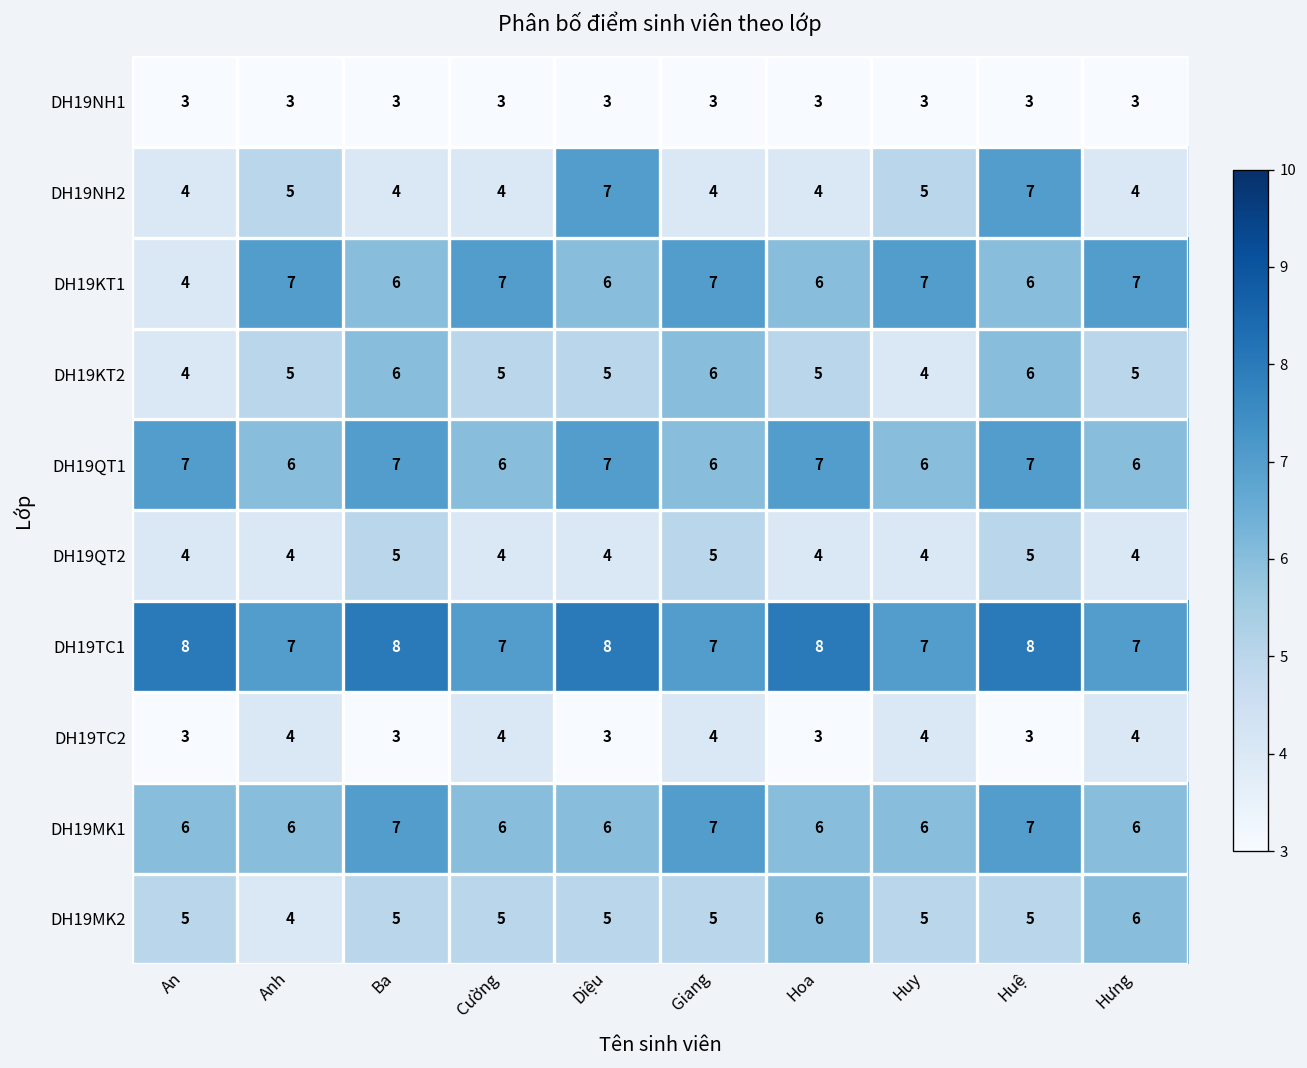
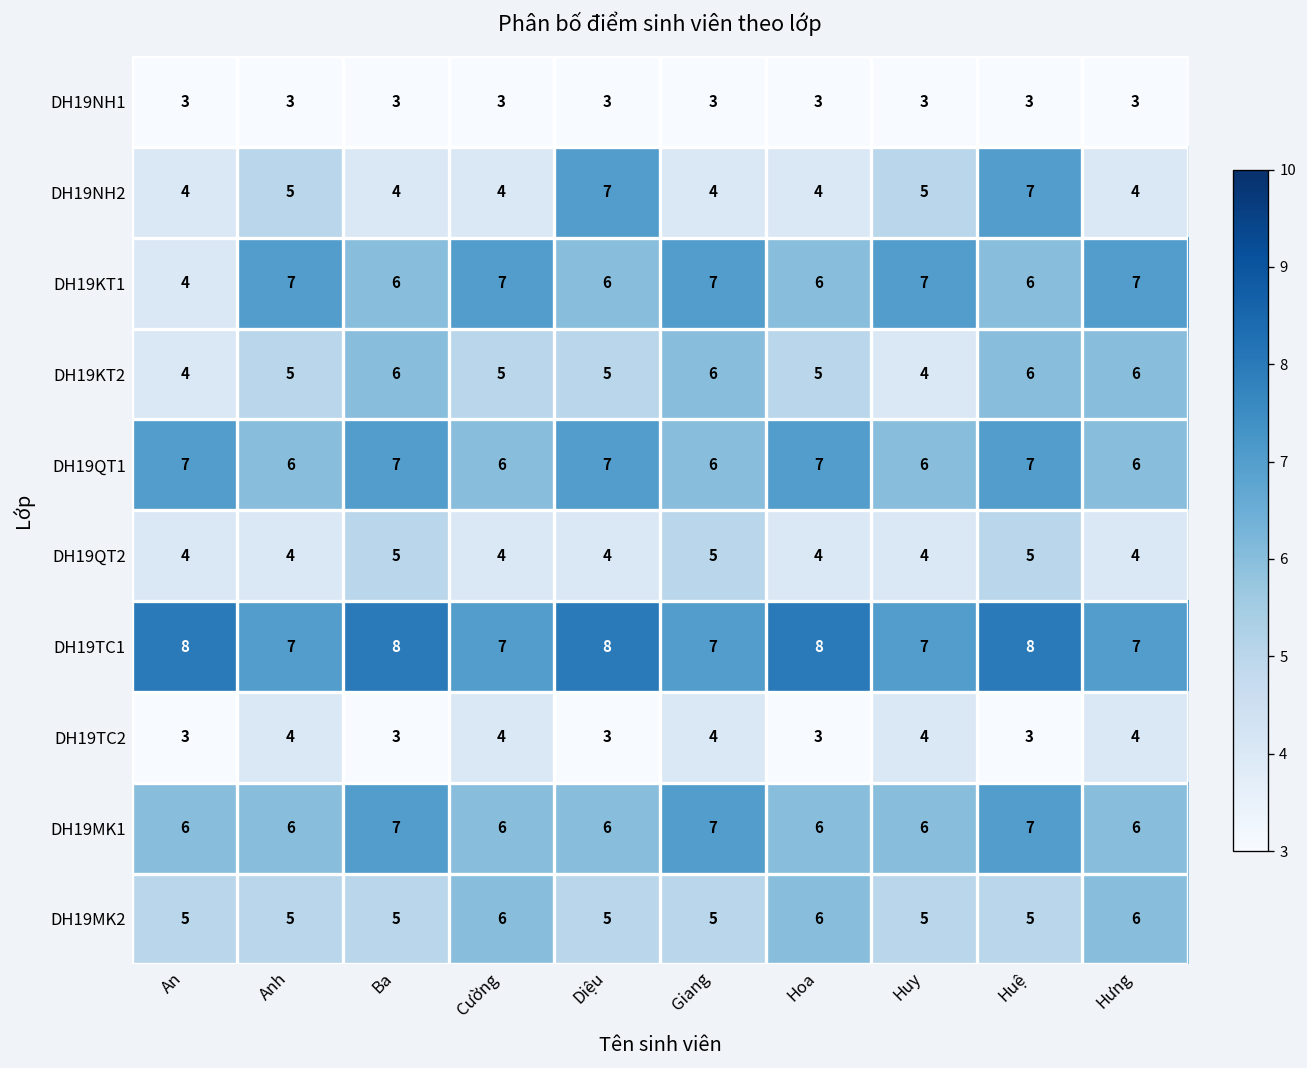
  {
    "DH19NH1": {
      "An": 3,
      "Anh": 3,
      "Ba": 3,
      "Cường": 3,
      "Diệu": 3,
      "Giang": 3,
      "Hoa": 3,
      "Huy": 3,
      "Huệ": 3,
      "Hưng": 3
    },
    "DH19NH2": {
      "An": 4,
      "Anh": 5,
      "Ba": 4,
      "Cường": 4,
      "Diệu": 7,
      "Giang": 4,
      "Hoa": 4,
      "Huy": 5,
      "Huệ": 7,
      "Hưng": 4
    },
    "DH19KT1": {
      "An": 4,
      "Anh": 7,
      "Ba": 6,
      "Cường": 7,
      "Diệu": 6,
      "Giang": 7,
      "Hoa": 6,
      "Huy": 7,
      "Huệ": 6,
      "Hưng": 7
    },
    "DH19KT2": {
      "An": 4,
      "Anh": 5,
      "Ba": 6,
      "Cường": 5,
      "Diệu": 5,
      "Giang": 6,
      "Hoa": 5,
      "Huy": 4,
      "Huệ": 6,
-     "Hưng": 5
+     "Hưng": 6
    },
    "DH19QT1": {
      "An": 7,
      "Anh": 6,
      "Ba": 7,
      "Cường": 6,
      "Diệu": 7,
      "Giang": 6,
      "Hoa": 7,
      "Huy": 6,
      "Huệ": 7,
      "Hưng": 6
    },
    "DH19QT2": {
      "An": 4,
      "Anh": 4,
      "Ba": 5,
      "Cường": 4,
      "Diệu": 4,
      "Giang": 5,
      "Hoa": 4,
      "Huy": 4,
      "Huệ": 5,
      "Hưng": 4
    },
    "DH19TC1": {
      "An": 8,
      "Anh": 7,
      "Ba": 8,
      "Cường": 7,
      "Diệu": 8,
      "Giang": 7,
      "Hoa": 8,
      "Huy": 7,
      "Huệ": 8,
      "Hưng": 7
    },
    "DH19TC2": {
      "An": 3,
      "Anh": 4,
      "Ba": 3,
      "Cường": 4,
      "Diệu": 3,
      "Giang": 4,
      "Hoa": 3,
      "Huy": 4,
      "Huệ": 3,
      "Hưng": 4
    },
    "DH19MK1": {
      "An": 6,
      "Anh": 6,
      "Ba": 7,
      "Cường": 6,
      "Diệu": 6,
      "Giang": 7,
      "Hoa": 6,
      "Huy": 6,
      "Huệ": 7,
      "Hưng": 6
    },
    "DH19MK2": {
      "An": 5,
-     "Anh": 4,
+     "Anh": 5,
      "Ba": 5,
-     "Cường": 5,
+     "Cường": 6,
      "Diệu": 5,
      "Giang": 5,
      "Hoa": 6,
      "Huy": 5,
      "Huệ": 5,
      "Hưng": 6
    }
  }
